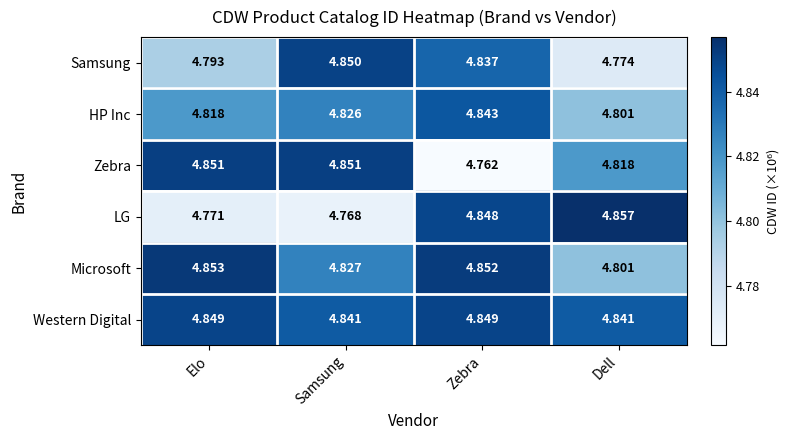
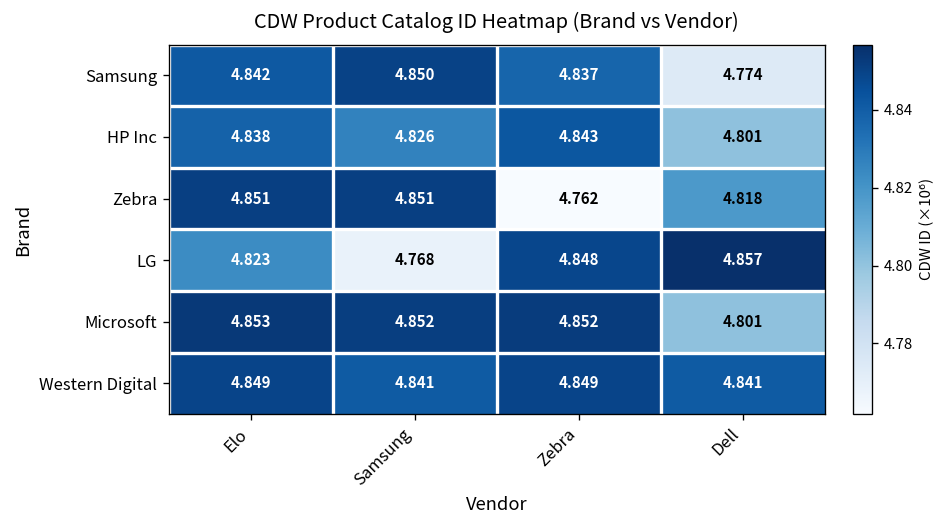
  {
    "Samsung": {
-     "Elo": 4.793,
+     "Elo": 4.842,
      "Samsung": 4.850,
      "Zebra": 4.837,
      "Dell": 4.774
    },
    "HP Inc": {
-     "Elo": 4.818,
+     "Elo": 4.838,
      "Samsung": 4.826,
      "Zebra": 4.843,
      "Dell": 4.801
    },
    "Zebra": {
      "Elo": 4.851,
      "Samsung": 4.851,
      "Zebra": 4.762,
      "Dell": 4.818
    },
    "LG": {
-     "Elo": 4.771,
+     "Elo": 4.823,
      "Samsung": 4.768,
      "Zebra": 4.848,
      "Dell": 4.857
    },
    "Microsoft": {
      "Elo": 4.853,
-     "Samsung": 4.827,
+     "Samsung": 4.852,
      "Zebra": 4.852,
      "Dell": 4.801
    },
    "Western Digital": {
      "Elo": 4.849,
      "Samsung": 4.841,
      "Zebra": 4.849,
      "Dell": 4.841
    }
  }
